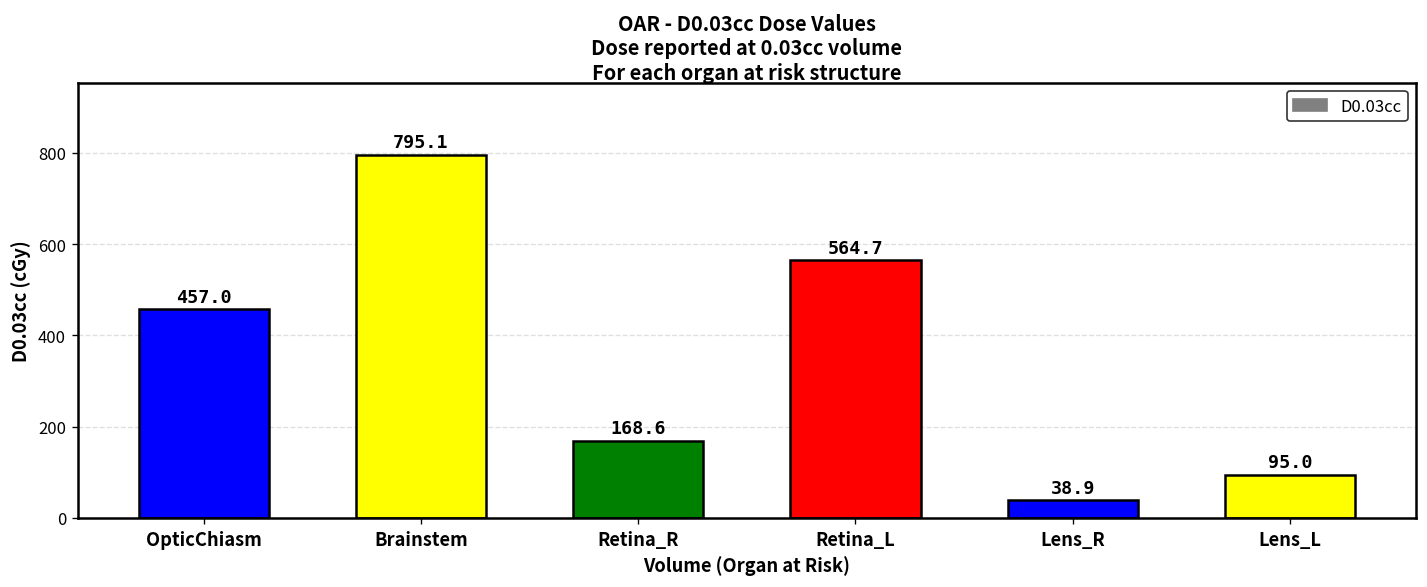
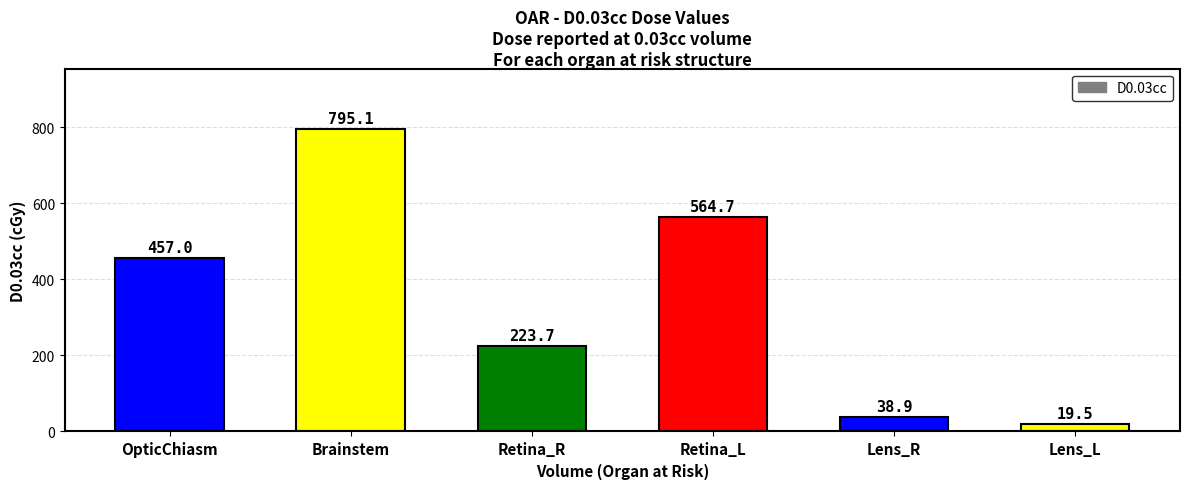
  {
    "OpticChiasm": 457.0,
    "Brainstem": 795.1,
-   "Retina_R": 168.6,
+   "Retina_R": 223.7,
    "Retina_L": 564.7,
    "Lens_R": 38.9,
-   "Lens_L": 95.0
+   "Lens_L": 19.5
  }
